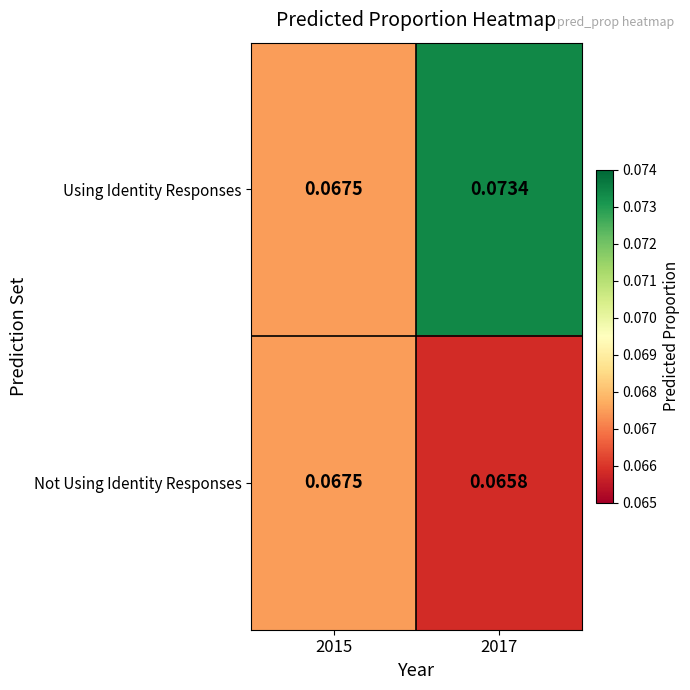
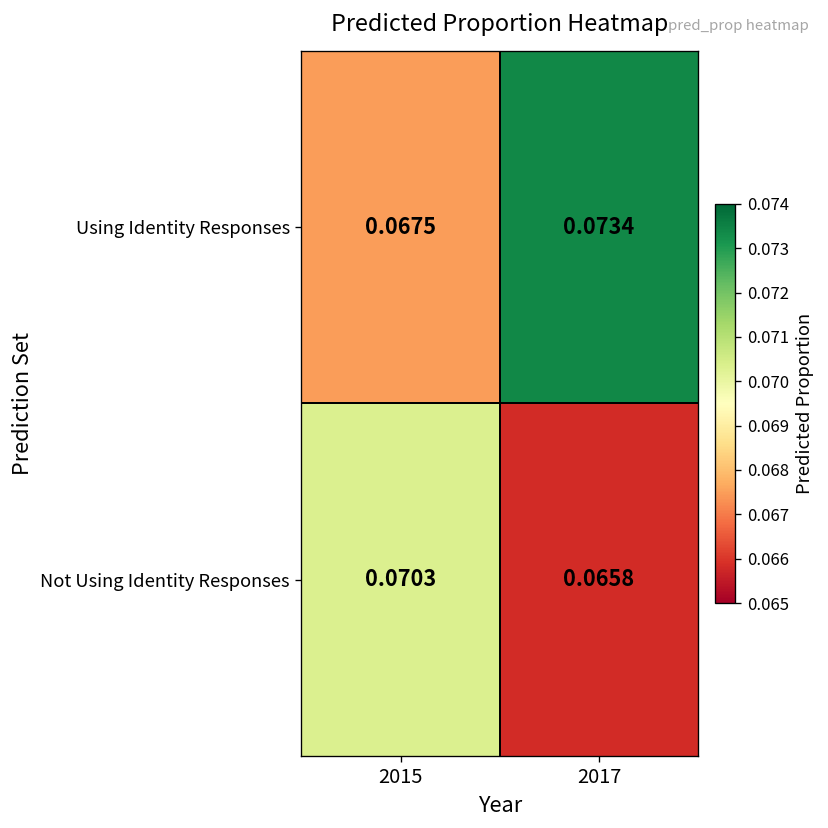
  {
    "Using Identity Responses": {
      "2015": 0.0675,
      "2017": 0.0734
    },
    "Not Using Identity Responses": {
-     "2015": 0.0675,
+     "2015": 0.0703,
      "2017": 0.0658
    }
  }
